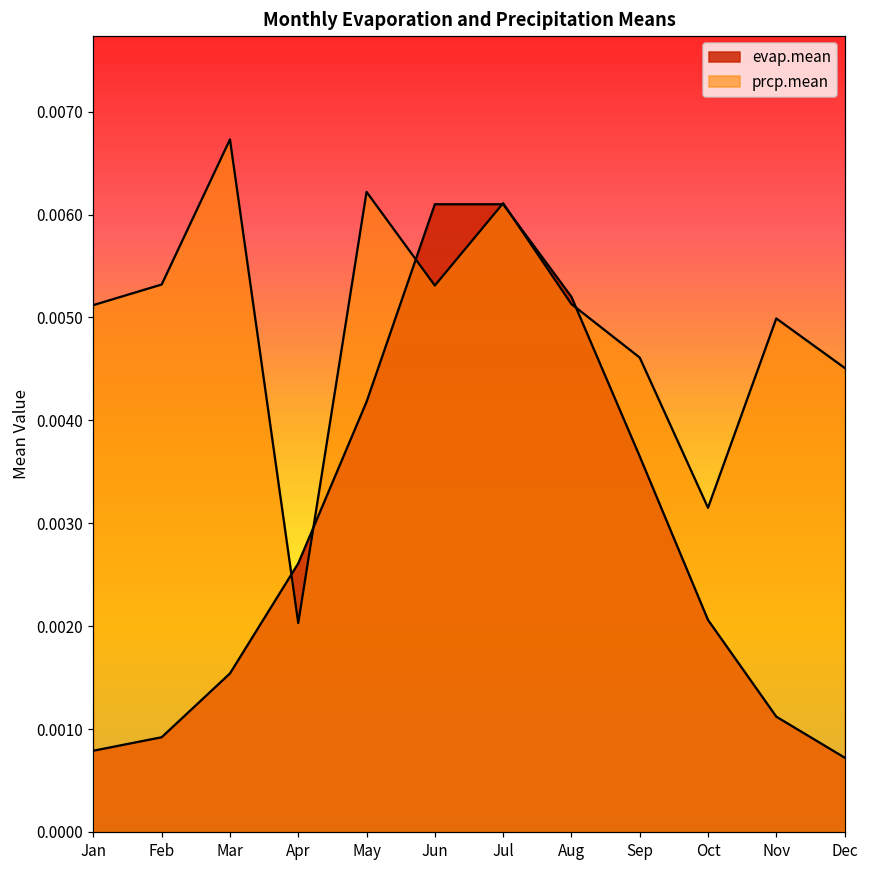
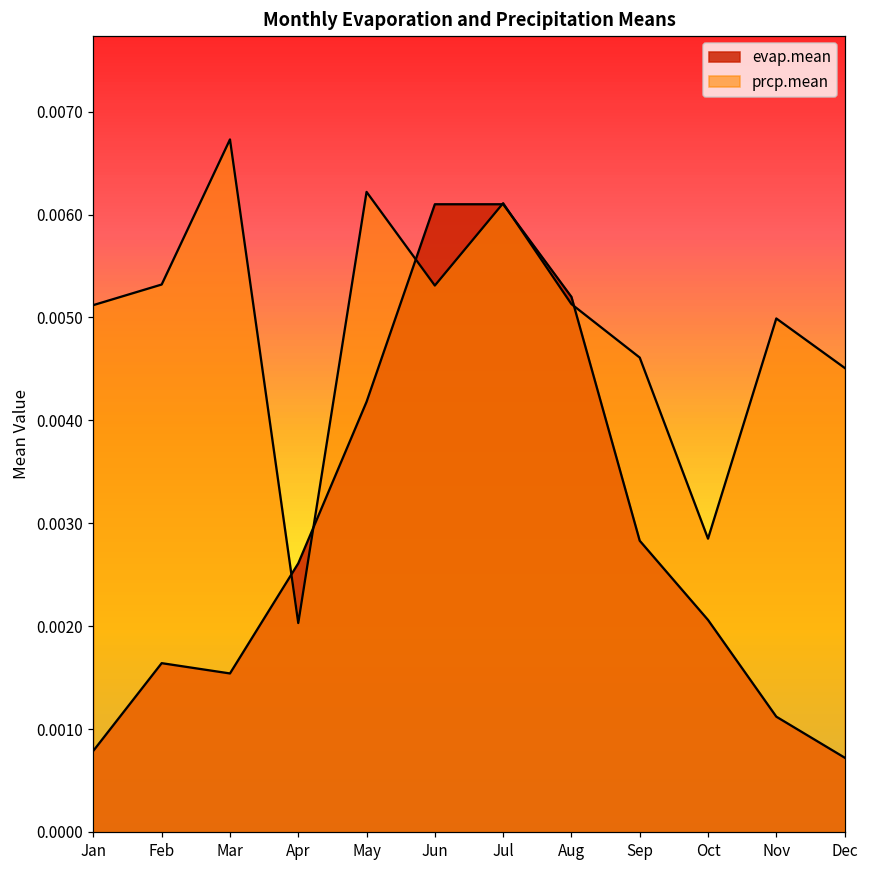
  {
    "evap.mean": {
      "Jan": 0.0008,
-     "Feb": 0.0009,
+     "Feb": 0.0016,
      "Mar": 0.0015,
      "Apr": 0.0026,
      "May": 0.0042,
      "Jun": 0.0061,
      "Aug": 0.0052,
-     "Sep": 0.0037,
+     "Sep": 0.0028,
      "Oct": 0.0021,
      "Nov": 0.0011,
      "Dec": 0.0007
    },
    "prcp.mean": {
      "Jan": 0.0051,
      "Feb": 0.0053,
      "Mar": 0.0067,
      "Apr": 0.0020,
      "May": 0.0062,
      "Jun": 0.0053,
      "Aug": 0.0051,
      "Sep": 0.0046,
-     "Oct": 0.0032,
+     "Oct": 0.0029,
      "Nov": 0.0050,
      "Dec": 0.0045
    }
  }
